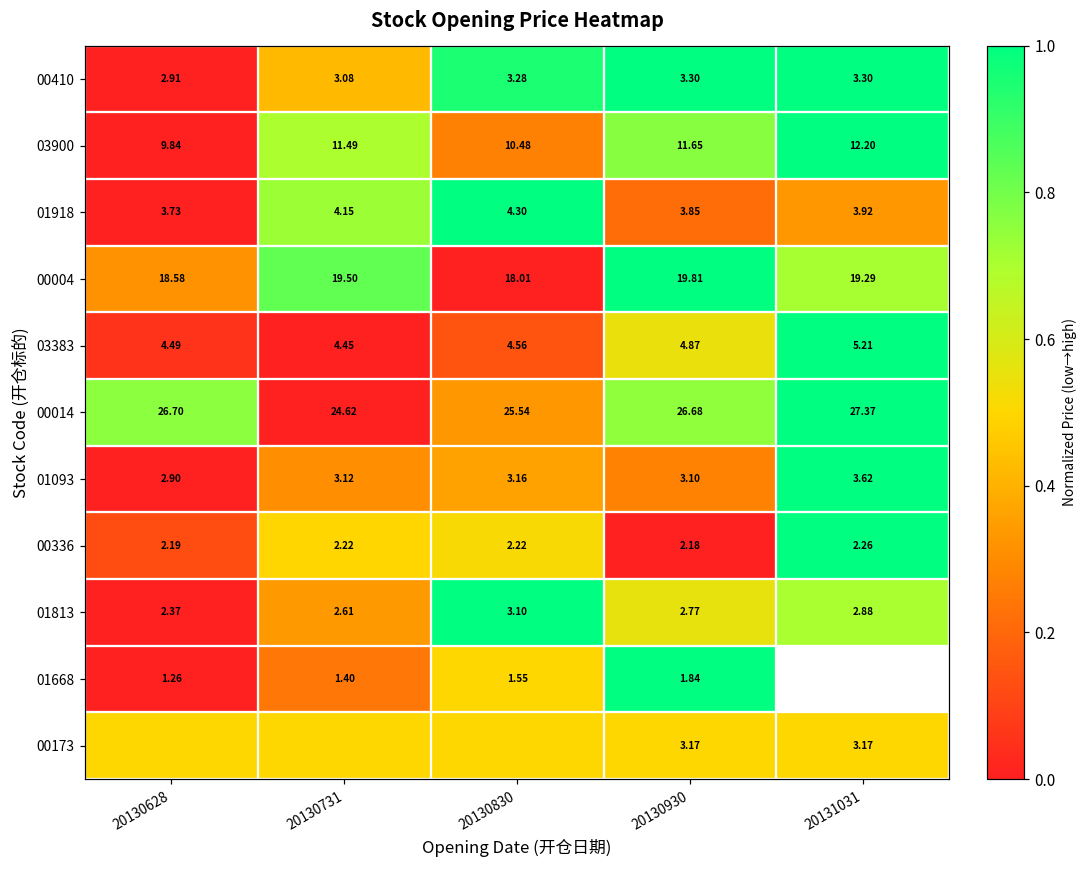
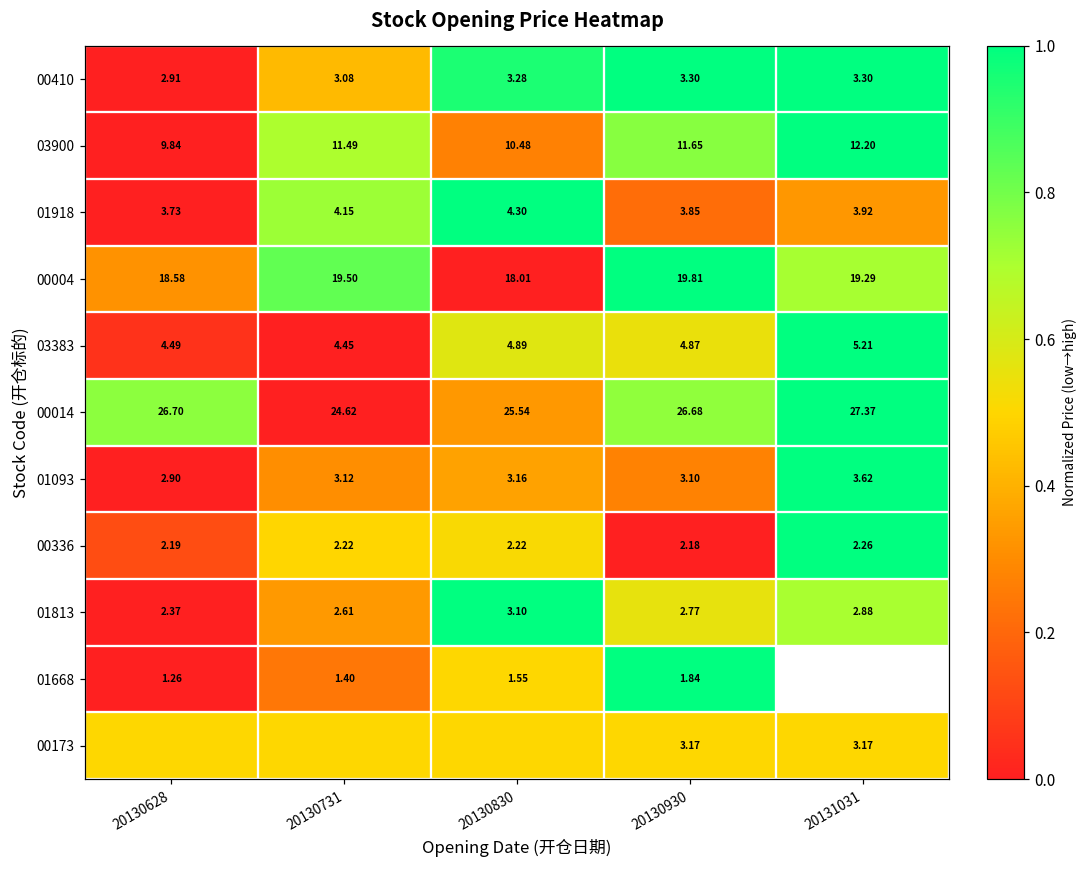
  {
    "00410": {
      "20130628": 2.91,
      "20130731": 3.08,
      "20130830": 3.28,
      "20130930": 3.30,
      "20131031": 3.30
    },
    "03900": {
      "20130628": 9.84,
      "20130731": 11.49,
      "20130830": 10.48,
      "20130930": 11.65,
      "20131031": 12.20
    },
    "01918": {
      "20130628": 3.73,
      "20130731": 4.15,
      "20130830": 4.30,
      "20130930": 3.85,
      "20131031": 3.92
    },
    "00004": {
      "20130628": 18.58,
      "20130731": 19.50,
      "20130830": 18.01,
      "20130930": 19.81,
      "20131031": 19.29
    },
    "03383": {
      "20130628": 4.49,
      "20130731": 4.45,
-     "20130830": 4.56,
+     "20130830": 4.89,
      "20130930": 4.87,
      "20131031": 5.21
    },
    "00014": {
      "20130628": 26.70,
      "20130731": 24.62,
      "20130830": 25.54,
      "20130930": 26.68,
      "20131031": 27.37
    },
    "01093": {
      "20130628": 2.90,
      "20130731": 3.12,
      "20130830": 3.16,
      "20130930": 3.10,
      "20131031": 3.62
    },
    "00336": {
      "20130628": 2.19,
      "20130731": 2.22,
      "20130830": 2.22,
      "20130930": 2.18,
      "20131031": 2.26
    },
    "01813": {
      "20130628": 2.37,
      "20130731": 2.61,
      "20130830": 3.10,
      "20130930": 2.77,
      "20131031": 2.88
    },
    "01668": {
      "20130628": 1.26,
      "20130731": 1.40,
      "20130830": 1.55,
      "20130930": 1.84
    },
    "00173": {
      "20130930": 3.17,
      "20131031": 3.17
    }
  }
